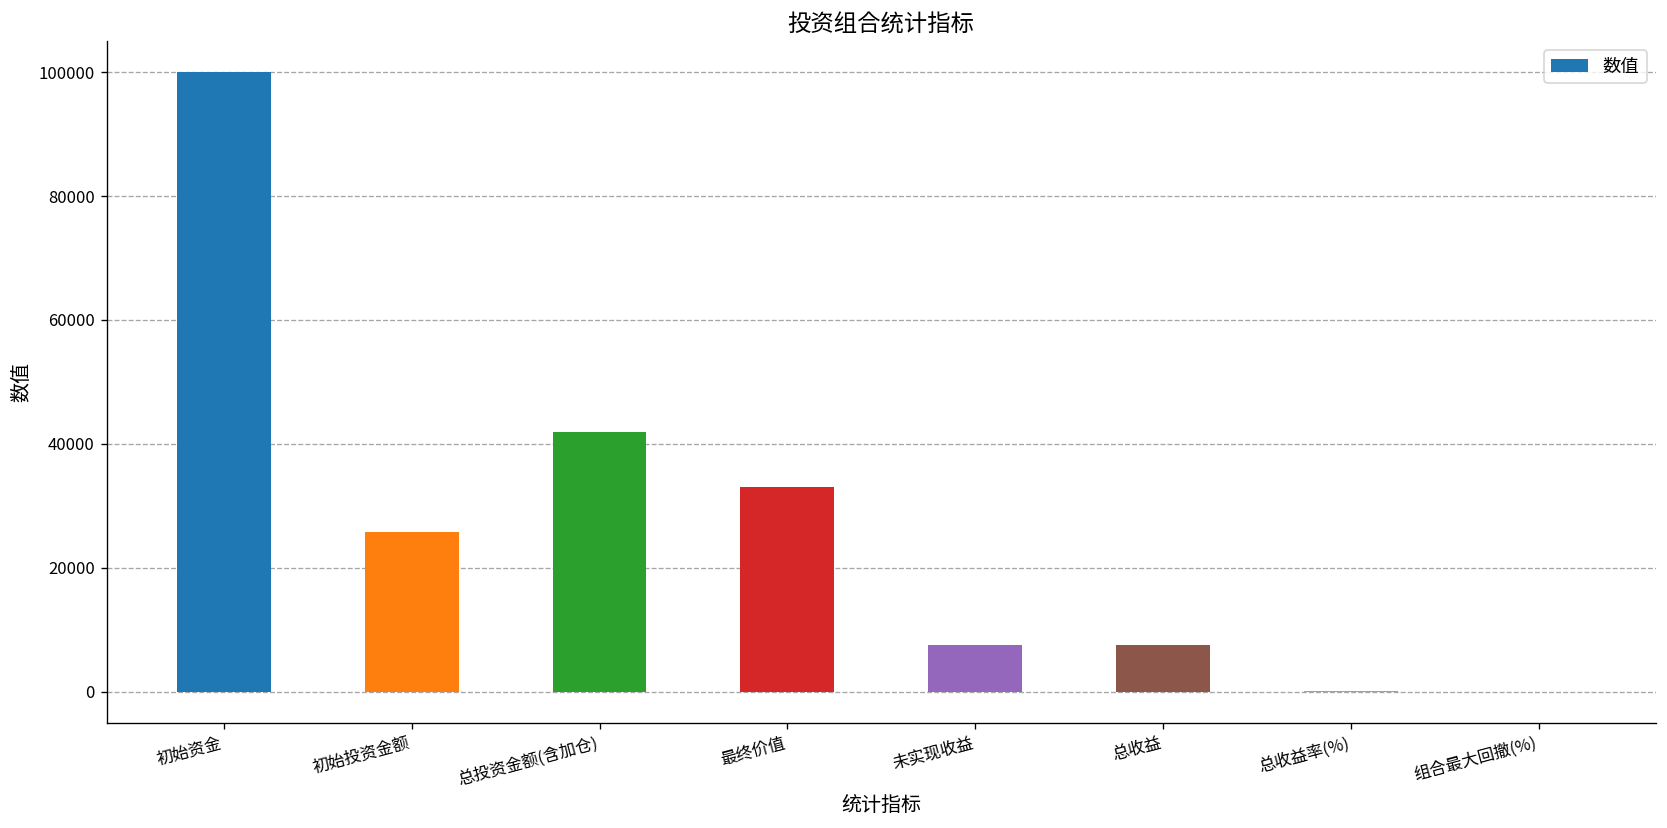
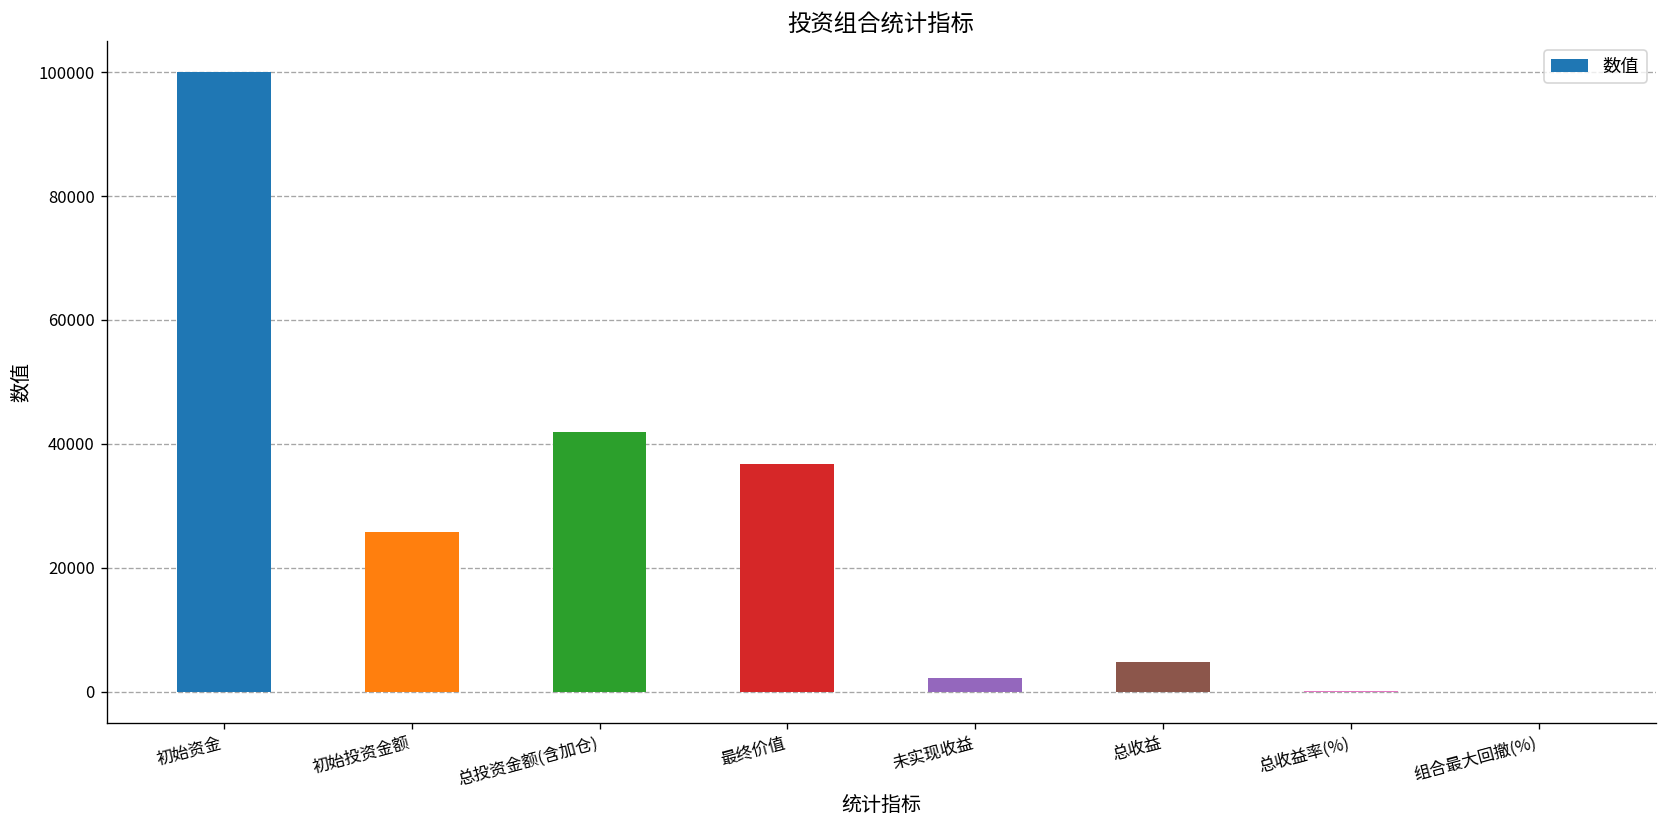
  {
    "初始资金": 100000,
    "初始投资金额": 26000,
    "总投资金额(含加仓)": 42000,
-   "最终价值": 33000,
-   "未实现收益": 8000,
-   "总收益": 8000
+   "最终价值": 37000,
+   "未实现收益": 2000,
+   "总收益": 5000
  }
